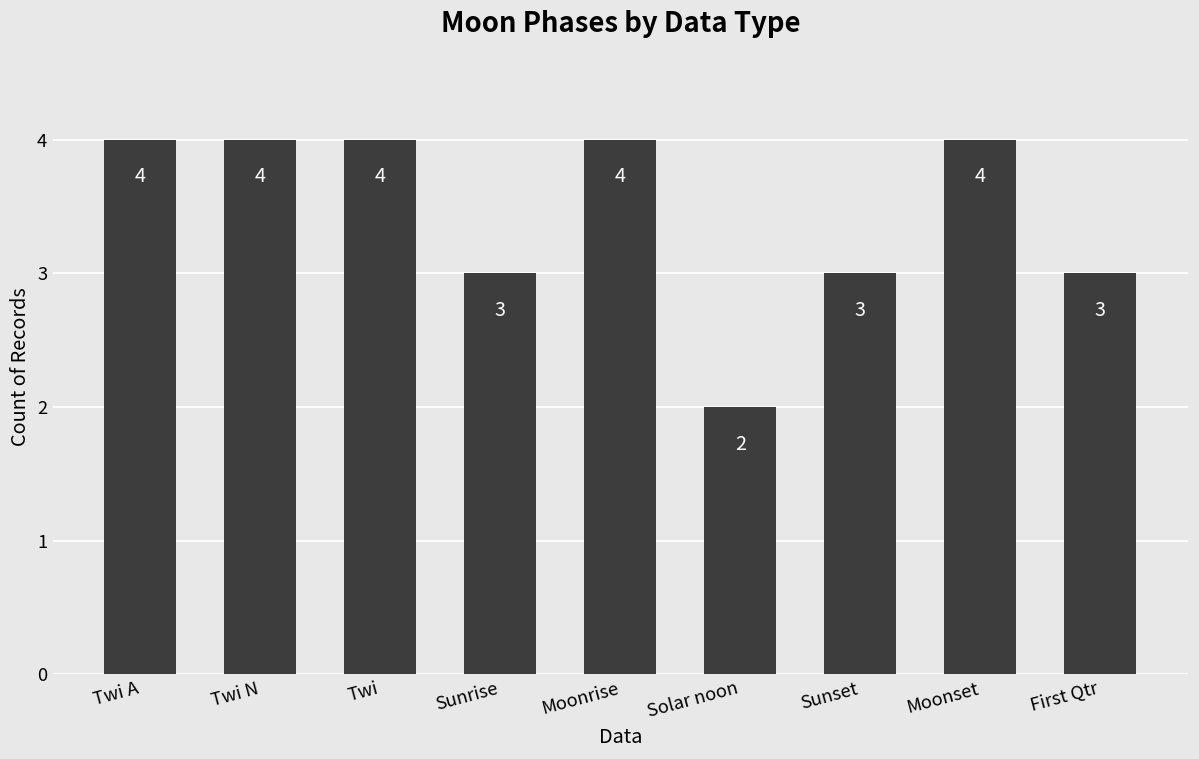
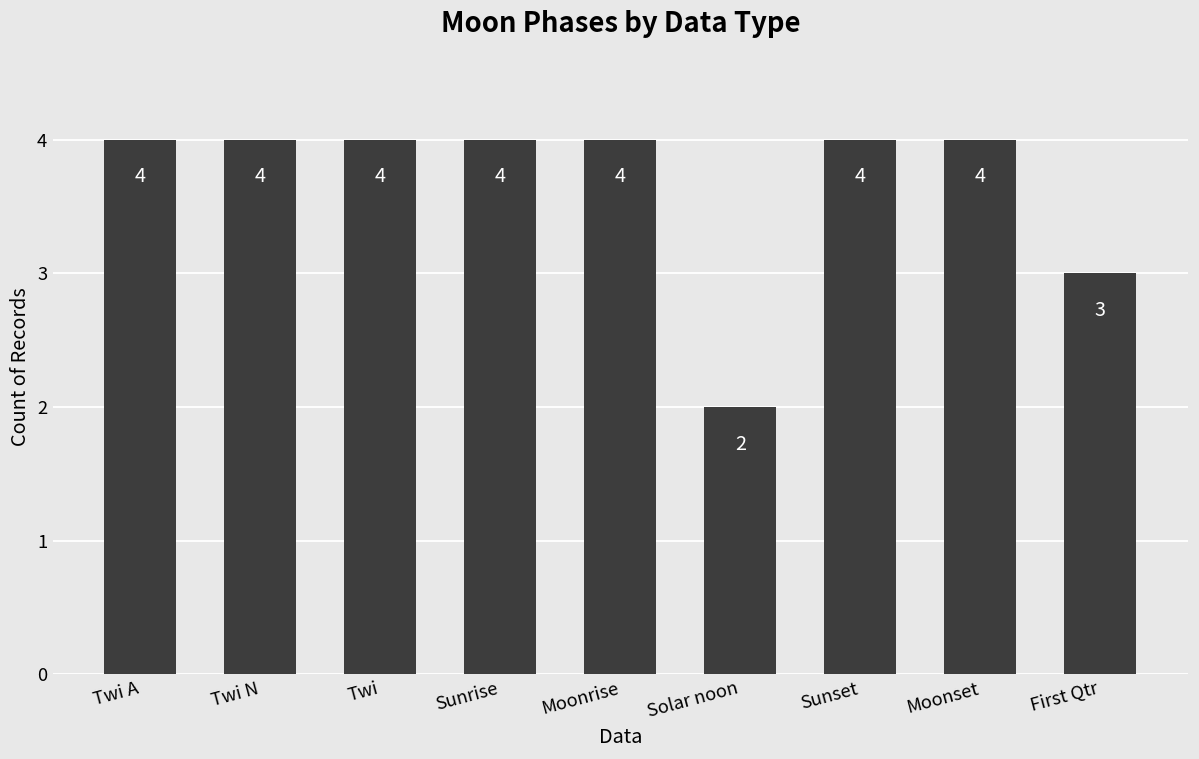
  {
    "Twi A": 4,
    "Twi N": 4,
    "Twi": 4,
-   "Sunrise": 3,
+   "Sunrise": 4,
    "Moonrise": 4,
    "Solar noon": 2,
-   "Sunset": 3,
+   "Sunset": 4,
    "Moonset": 4,
    "First Qtr": 3
  }
